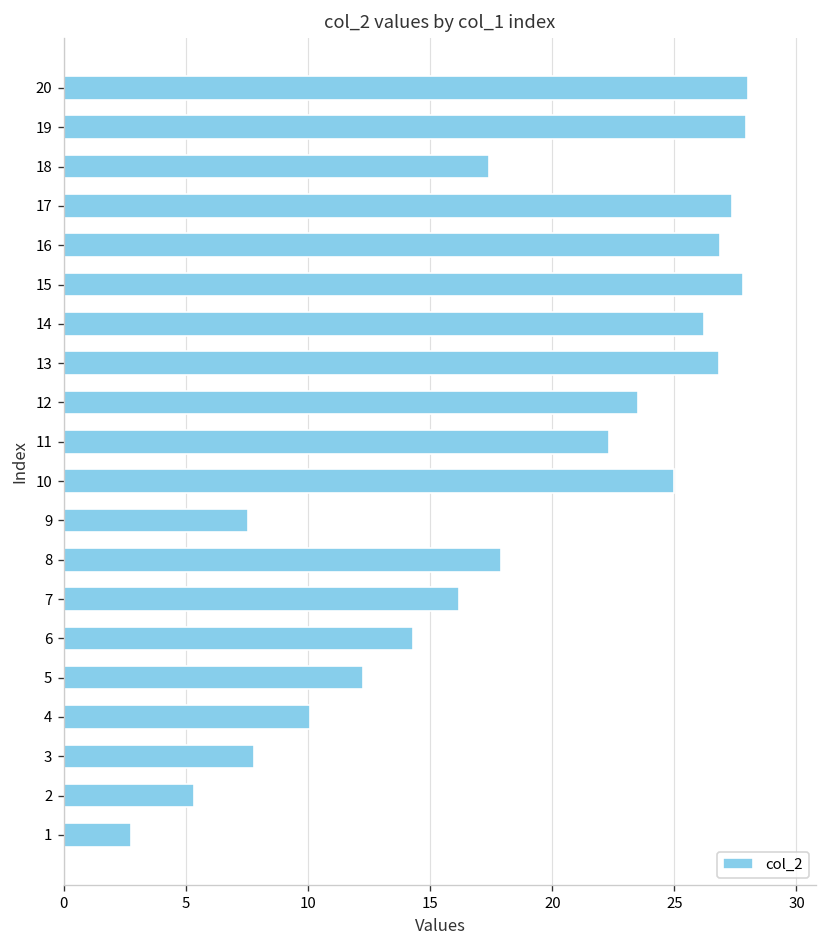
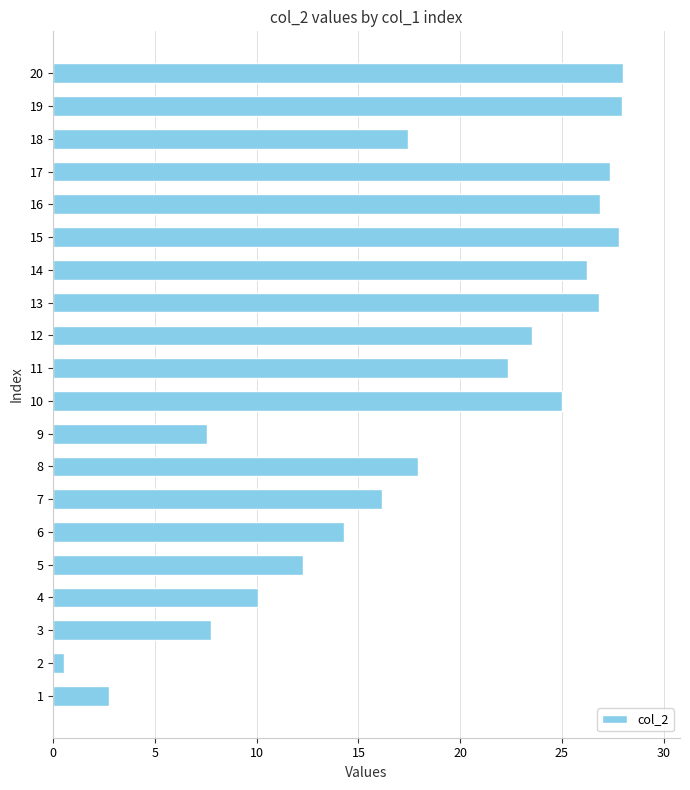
  {
    "20": 28.0,
    "19": 27.9,
    "18": 17.4,
    "17": 27.4,
    "16": 26.9,
    "15": 27.8,
    "14": 26.2,
    "13": 26.8,
    "12": 23.5,
    "11": 22.3,
    "10": 25.0,
    "9": 7.5,
    "8": 17.9,
    "7": 16.2,
    "6": 14.3,
    "5": 12.3,
    "4": 10.1,
    "3": 7.8,
-   "2": 5.3,
+   "2": 0.5,
    "1": 2.7
  }
